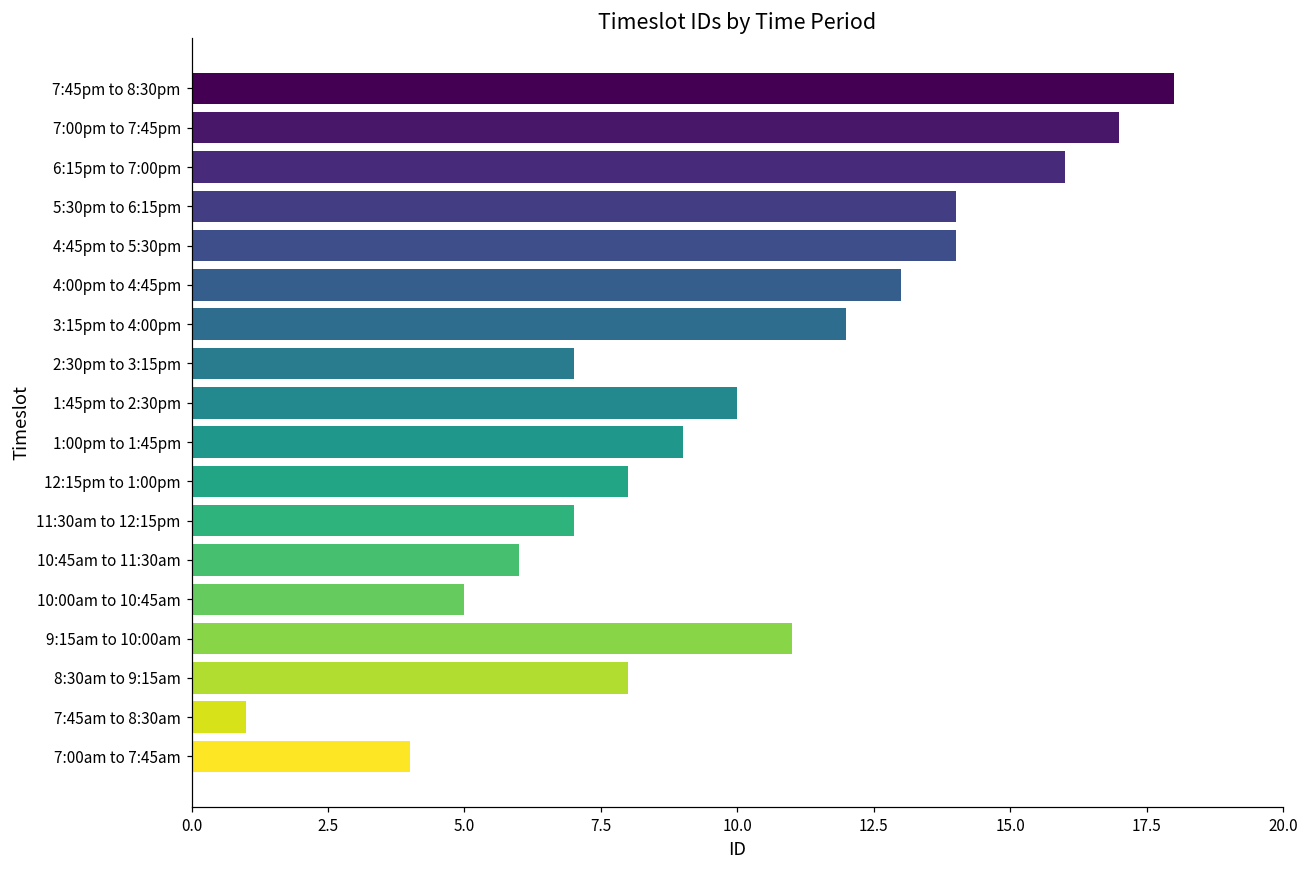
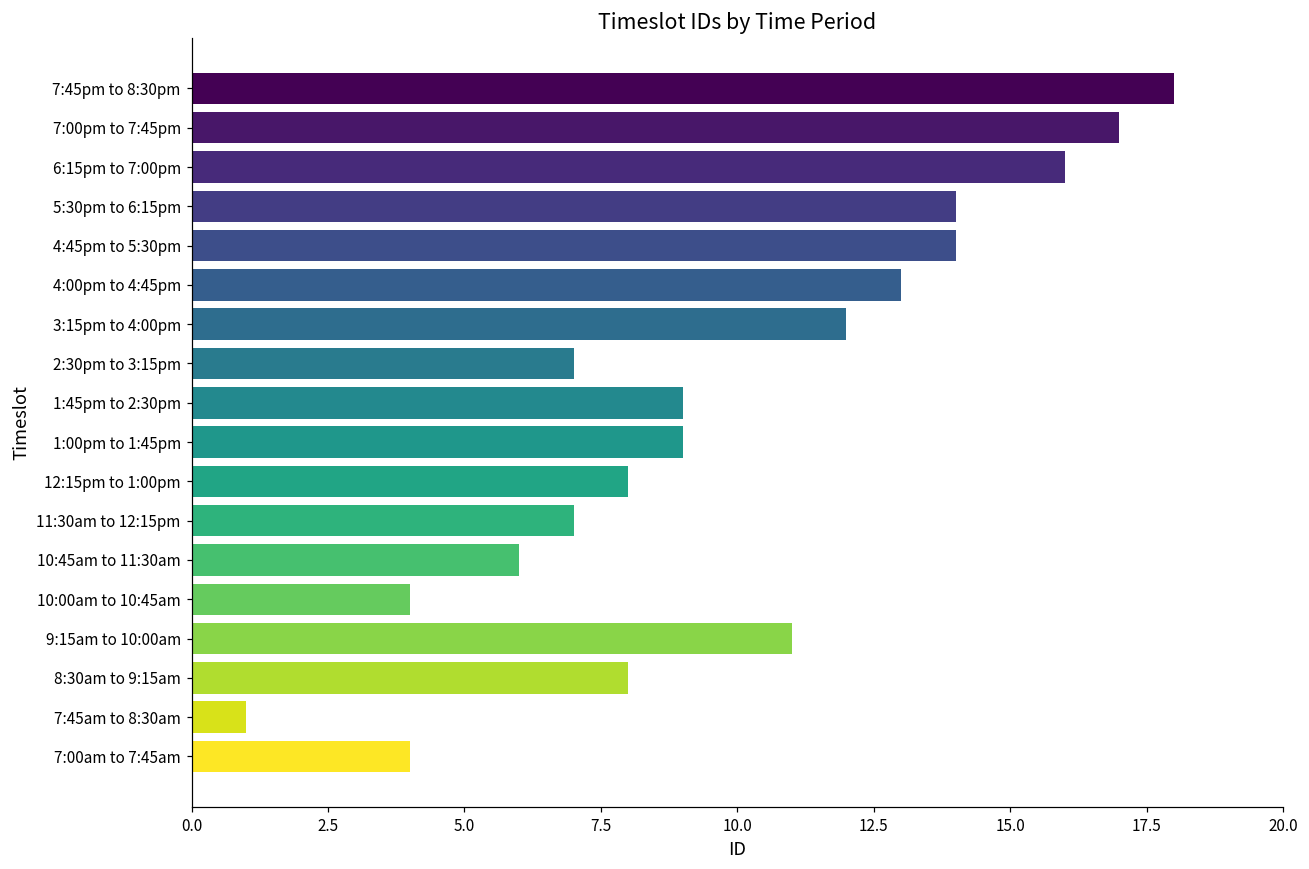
  {
    "7:45pm to 8:30pm": 18,
    "7:00pm to 7:45pm": 17,
    "6:15pm to 7:00pm": 16,
    "5:30pm to 6:15pm": 14,
    "4:45pm to 5:30pm": 14,
    "4:00pm to 4:45pm": 13,
    "3:15pm to 4:00pm": 12,
    "2:30pm to 3:15pm": 7,
-   "1:45pm to 2:30pm": 10,
+   "1:45pm to 2:30pm": 9,
    "1:00pm to 1:45pm": 9,
    "12:15pm to 1:00pm": 8,
    "11:30am to 12:15pm": 7,
    "10:45am to 11:30am": 6,
-   "10:00am to 10:45am": 5,
+   "10:00am to 10:45am": 4,
    "9:15am to 10:00am": 11,
    "8:30am to 9:15am": 8,
    "7:45am to 8:30am": 1,
    "7:00am to 7:45am": 4
  }
